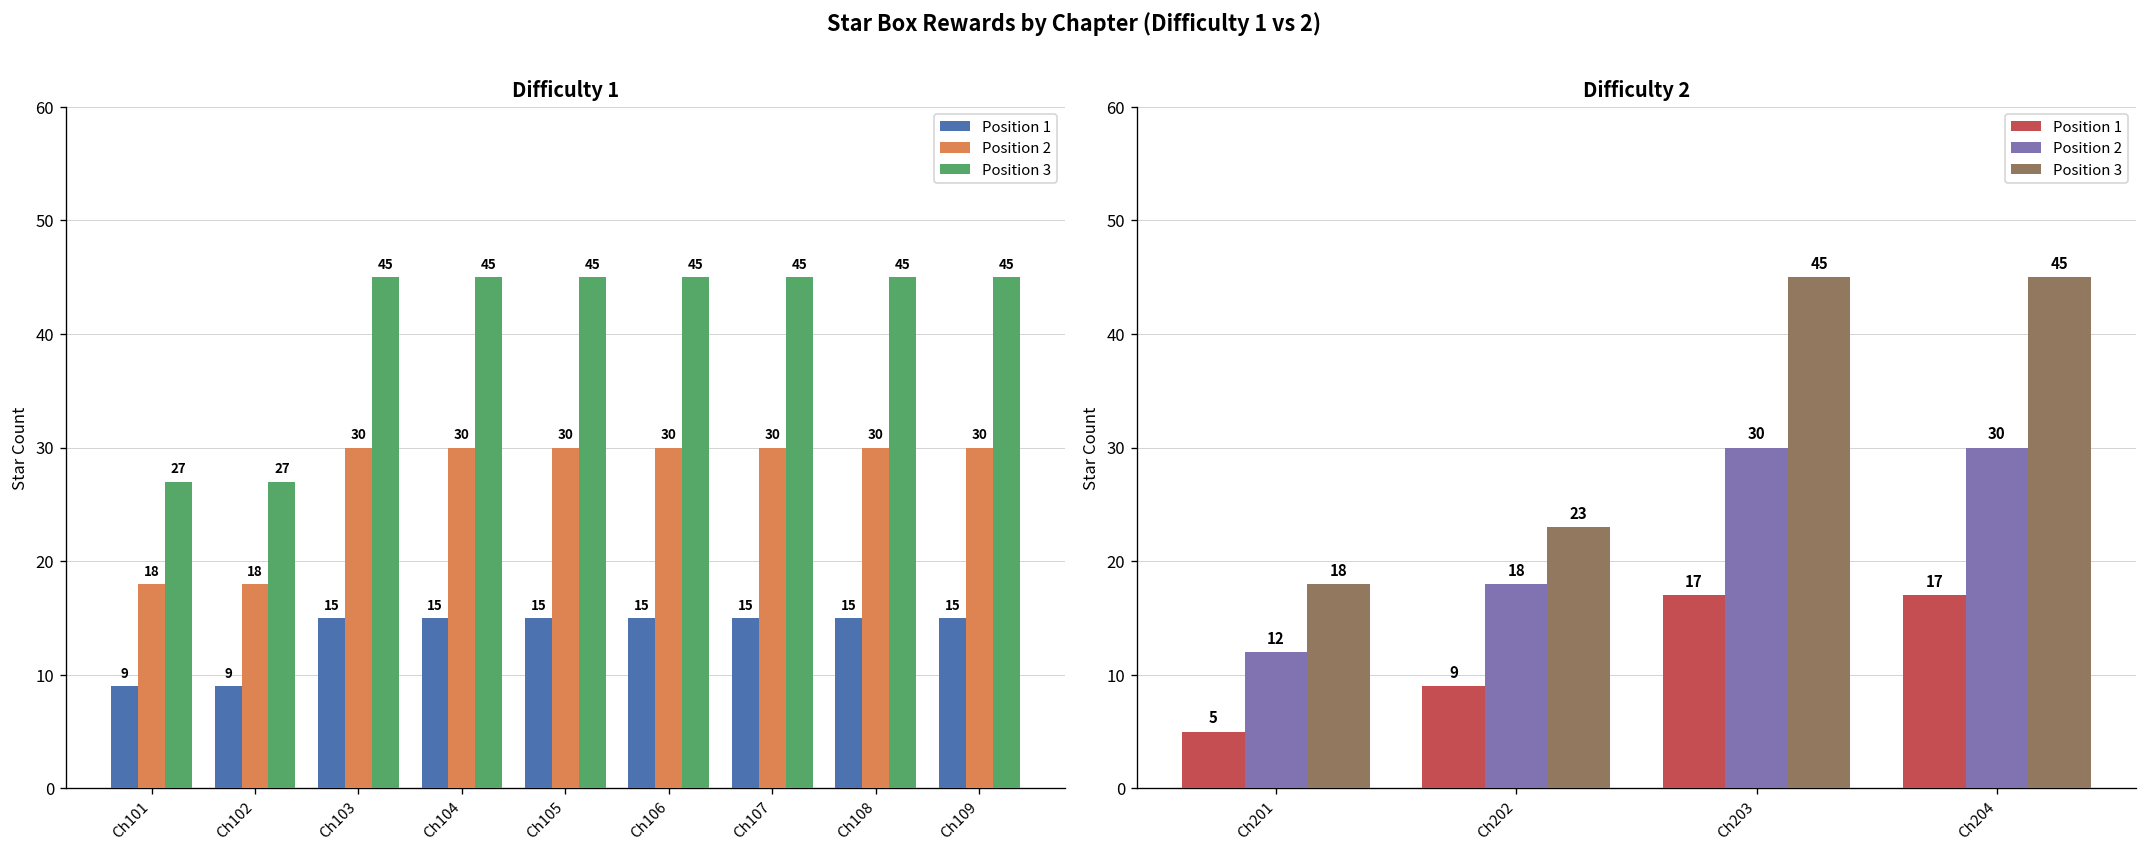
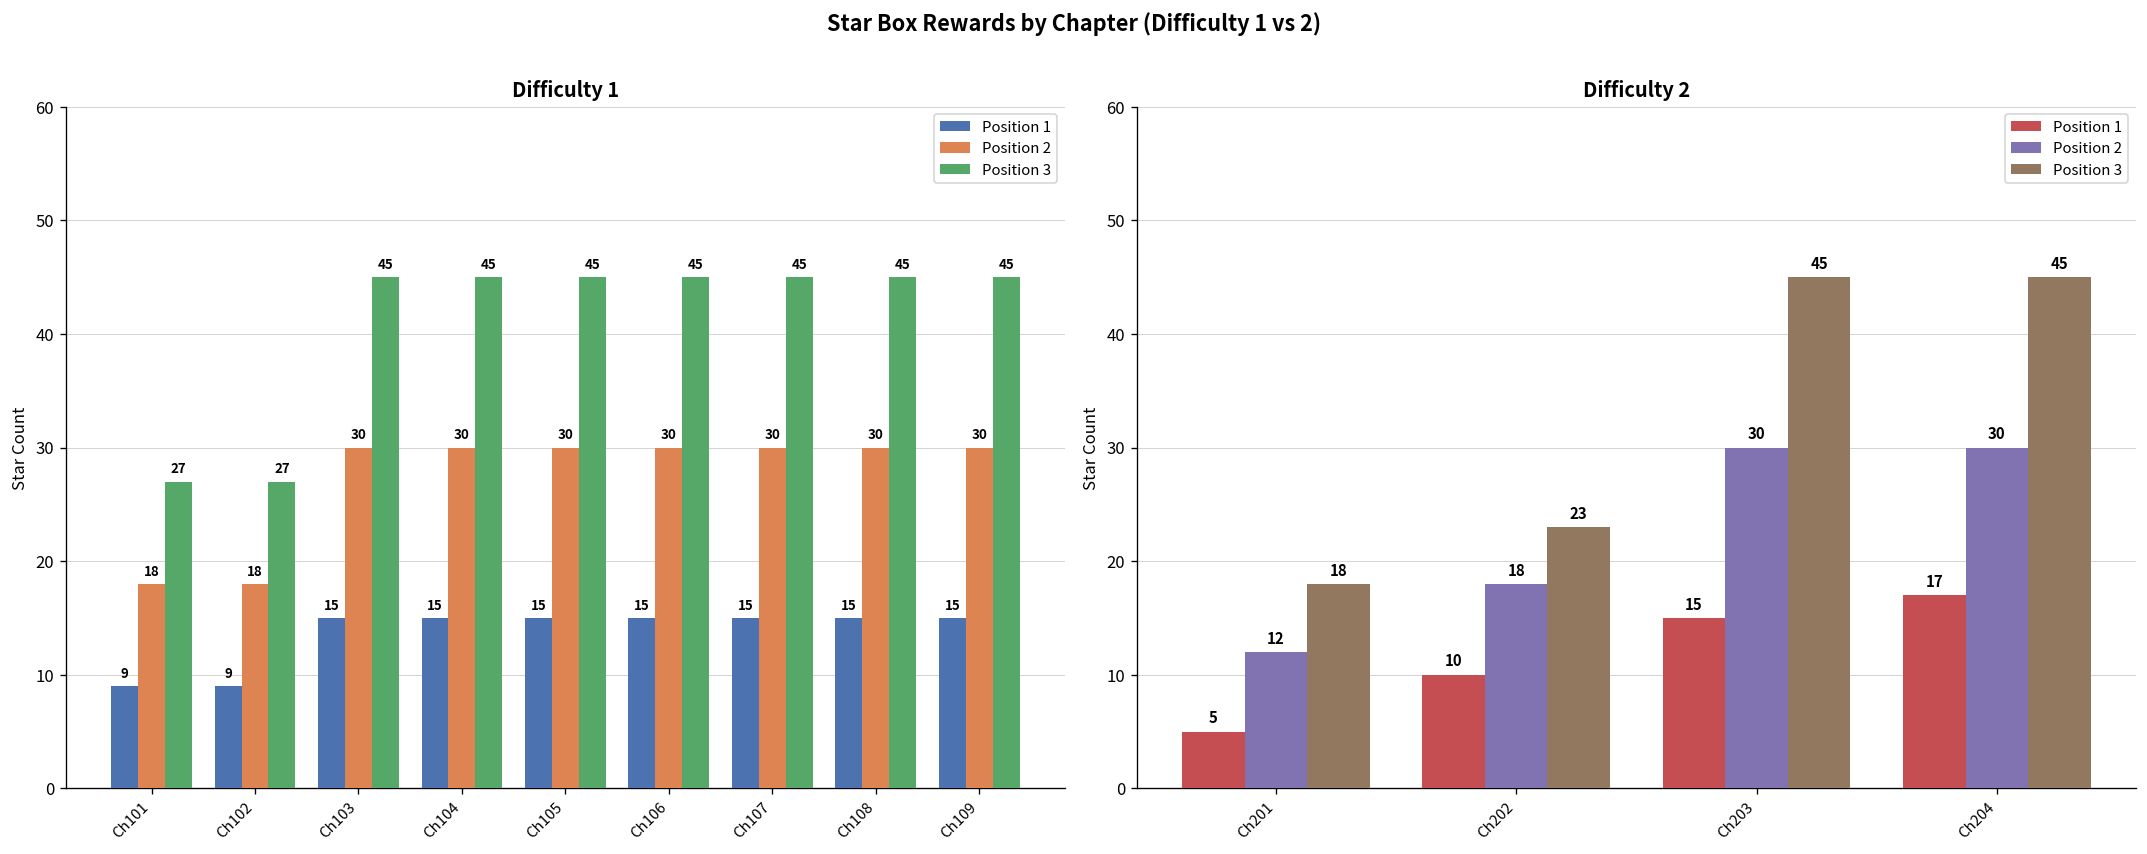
  {
    "Difficulty 2": {
      "Position 1": {
        "Ch201": 5,
-       "Ch202": 9,
-       "Ch203": 17,
+       "Ch202": 10,
+       "Ch203": 15,
        "Ch204": 17
      },
      "Position 2": {
        "Ch201": 12,
        "Ch202": 18,
        "Ch203": 30,
        "Ch204": 30
      },
      "Position 3": {
        "Ch201": 18,
        "Ch202": 23,
        "Ch203": 45,
        "Ch204": 45
      }
    }
  }
